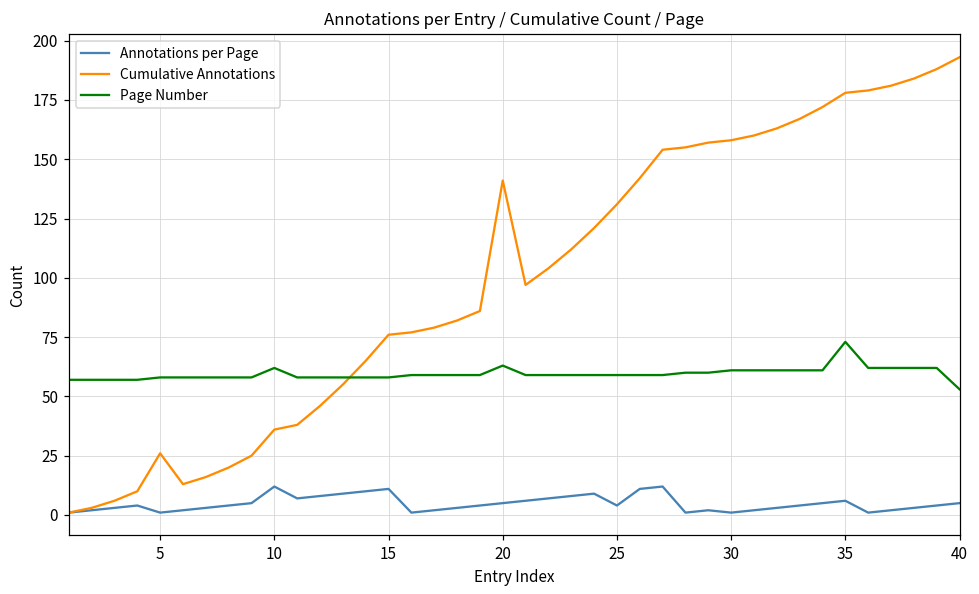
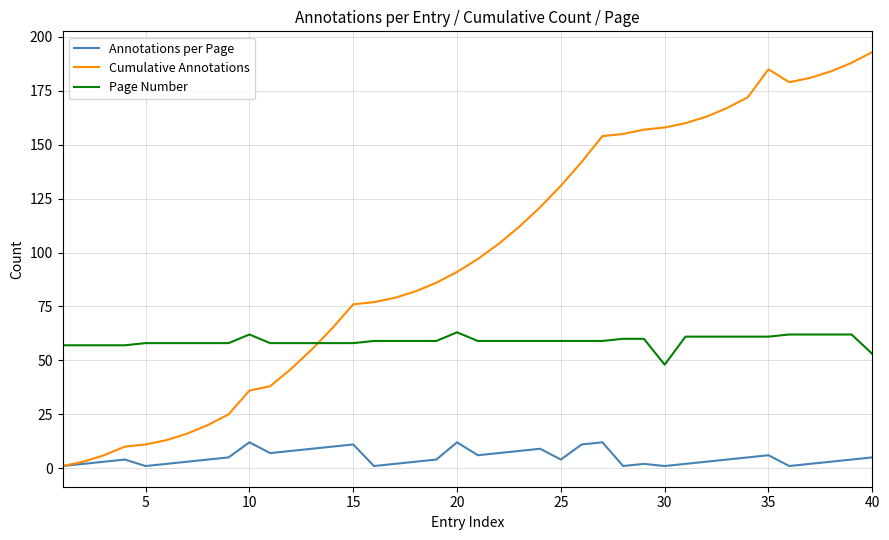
  {
    "Annotations per Page": {
      "5": 1,
      "10": 12,
      "15": 11,
-     "20": 5,
+     "20": 12,
      "25": 4,
      "30": 1,
      "35": 6,
      "40": 5
    },
    "Cumulative Annotations": {
-     "5": 26,
+     "5": 11,
      "10": 36,
      "15": 76,
-     "20": 141,
+     "20": 91,
      "25": 131,
      "30": 158,
-     "35": 178,
+     "35": 185,
      "40": 193
    },
    "Page Number": {
      "5": 58,
      "10": 62,
      "15": 58,
      "20": 63,
      "25": 59,
-     "30": 61,
-     "35": 73,
+     "30": 48,
+     "35": 61,
      "40": 53
    }
  }
